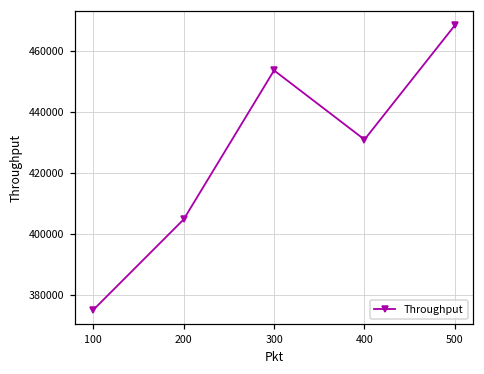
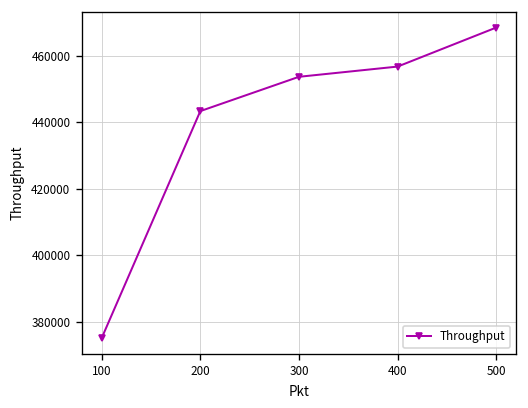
  {
    "100": 375000,
-   "200": 405000,
+   "200": 443000,
    "300": 454000,
-   "400": 431000,
+   "400": 457000,
    "500": 468000
  }
